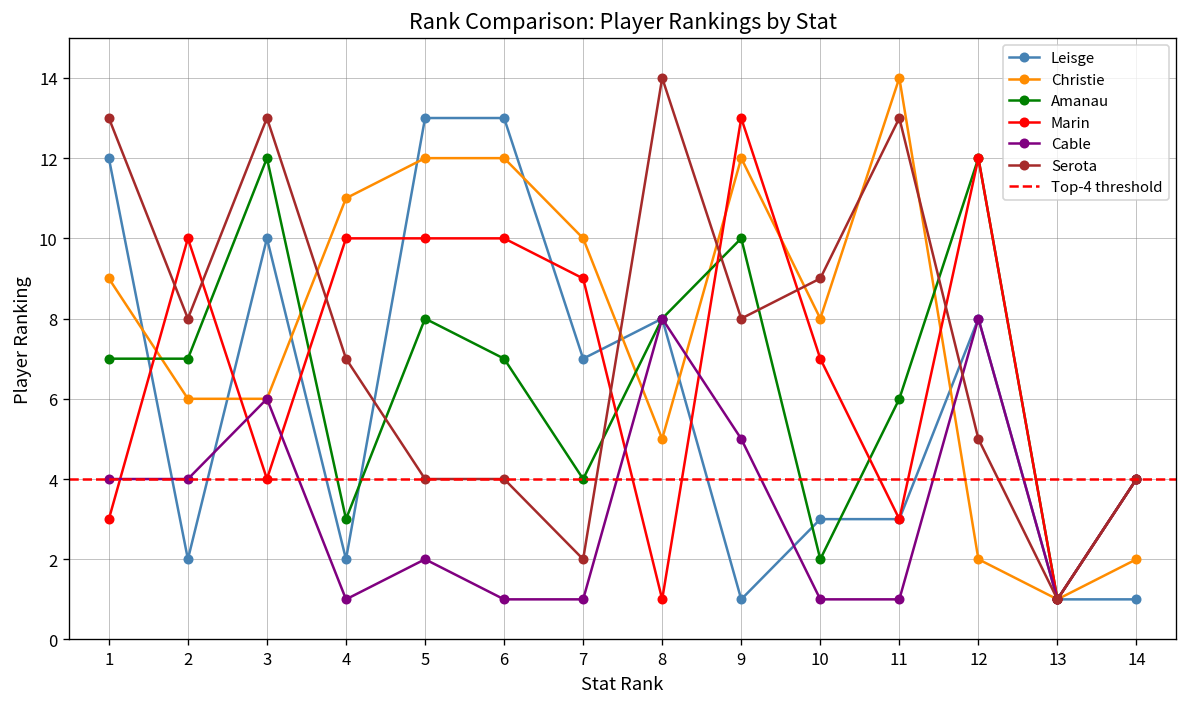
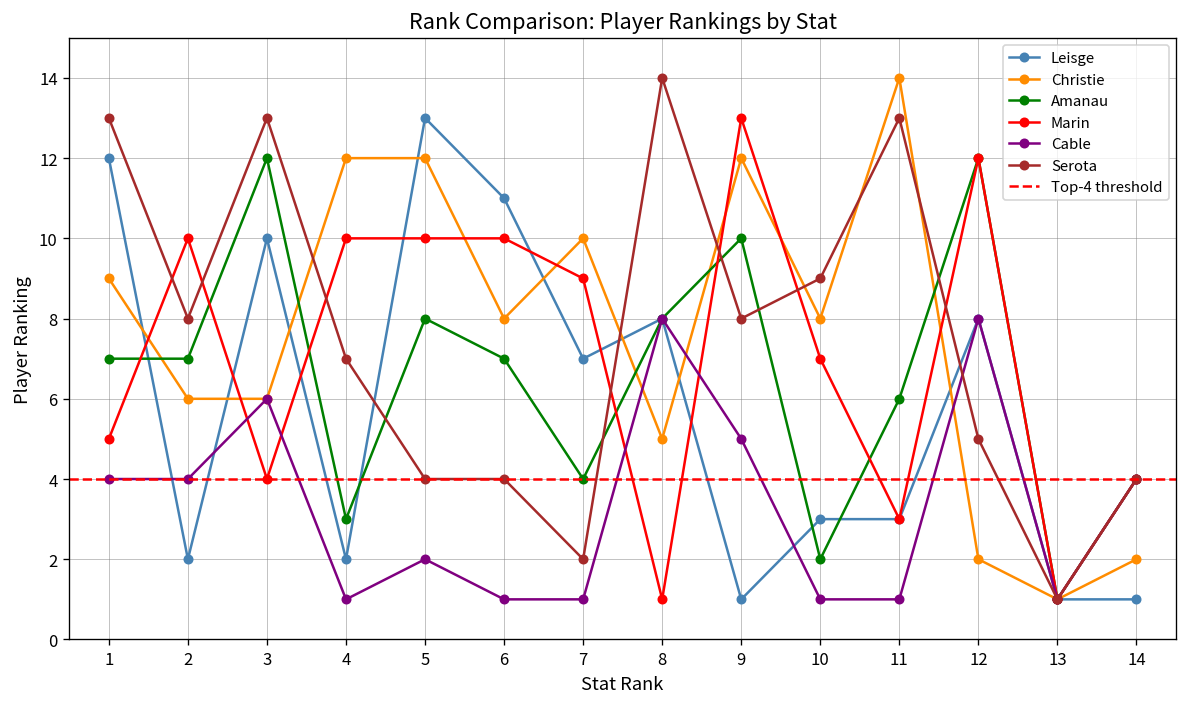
  {
    "Leisge": {
      "1": 12,
      "2": 2,
      "3": 10,
      "4": 2,
      "5": 13,
-     "6": 13,
+     "6": 11,
      "7": 7,
      "9": 1,
      "10": 3,
      "14": 1
    },
    "Christie": {
      "1": 9,
      "2": 6,
-     "4": 11,
+     "4": 12,
      "5": 12,
-     "6": 12,
+     "6": 8,
      "7": 10,
      "8": 5,
      "9": 12,
      "10": 8,
      "11": 14,
      "12": 2,
      "14": 2
    },
    "Amanau": {
      "1": 7,
      "2": 7,
      "3": 12,
      "4": 3,
      "5": 8,
      "6": 7,
      "7": 4,
      "9": 10,
      "10": 2,
      "11": 6
    },
    "Marin": {
-     "1": 3,
+     "1": 5,
      "2": 10,
      "3": 4,
      "4": 10,
      "5": 10,
      "6": 10,
      "7": 9,
      "8": 1,
      "9": 13,
      "10": 7
    },
    "Cable": {
      "1": 4,
      "2": 4,
      "4": 1,
      "5": 2,
      "6": 1,
      "7": 1,
      "9": 5,
      "10": 1,
      "11": 1
    },
    "Serota": {
      "1": 13,
      "2": 8,
      "3": 13,
      "4": 7,
      "5": 4,
      "6": 4,
      "7": 2,
      "8": 14,
      "9": 8,
      "10": 9,
      "11": 13,
      "12": 5
    }
  }
